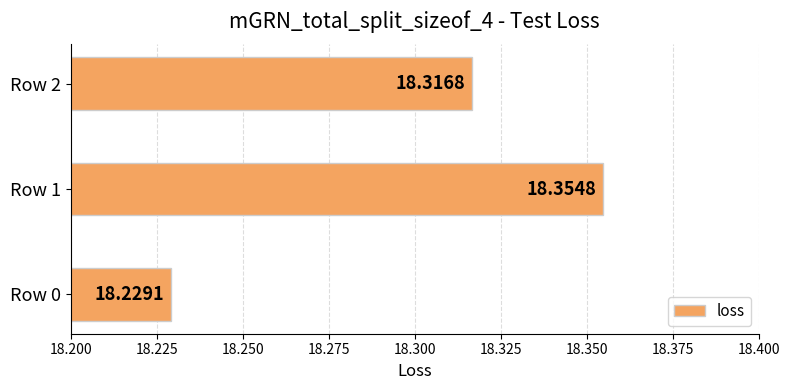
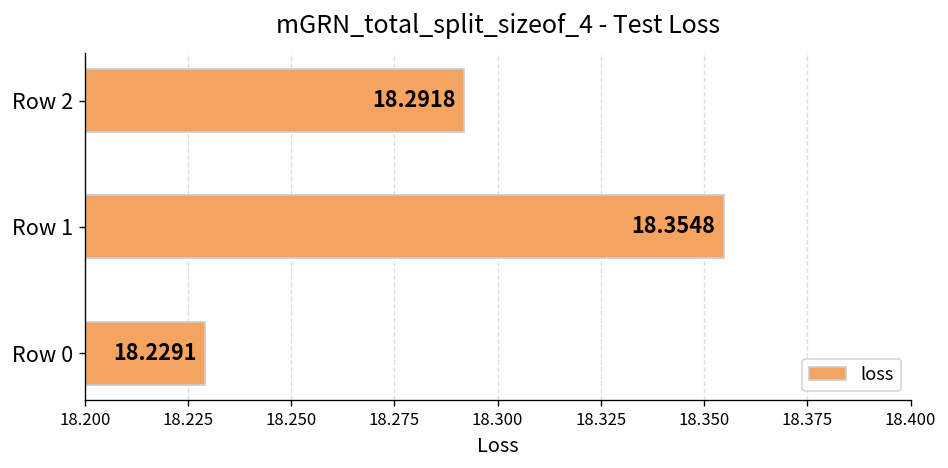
  {
-   "Row 2": 18.3168,
+   "Row 2": 18.2918,
    "Row 1": 18.3548,
    "Row 0": 18.2291
  }
